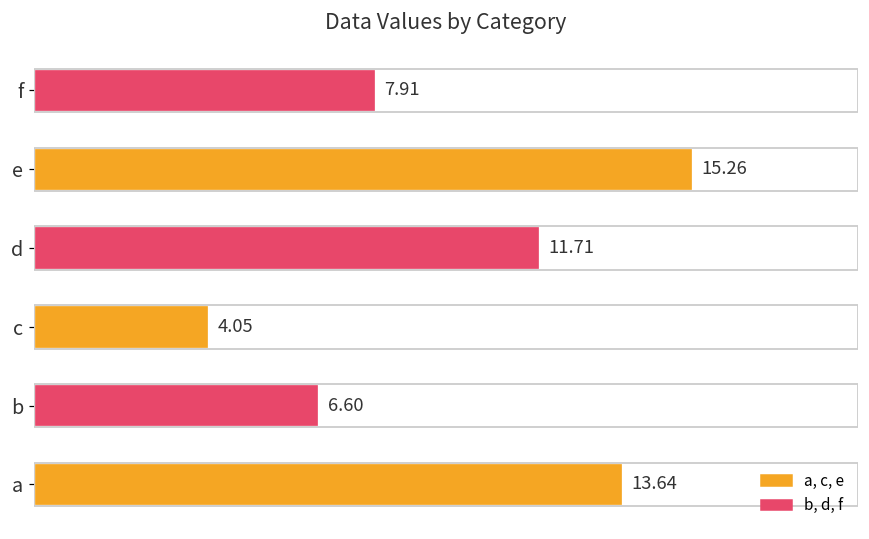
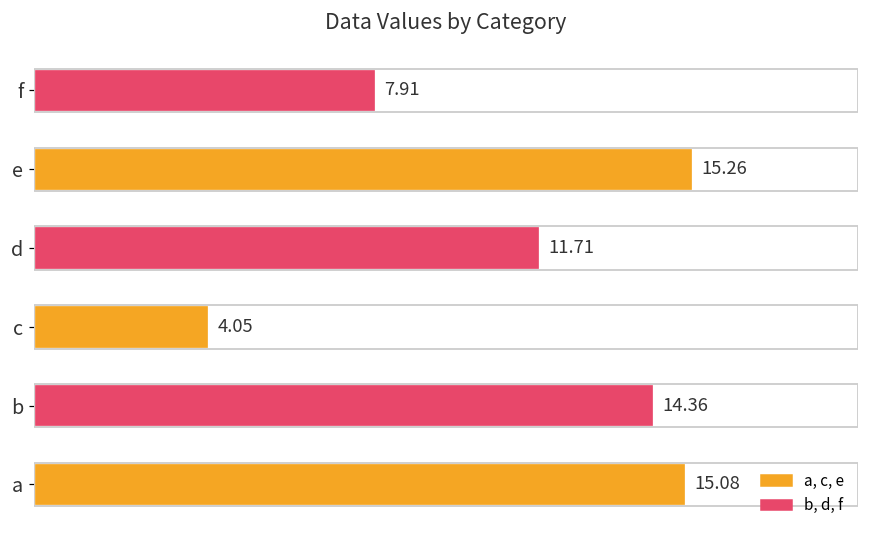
  {
    "f": 7.91,
    "e": 15.26,
    "d": 11.71,
    "c": 4.05,
-   "b": 6.60,
-   "a": 13.64
+   "b": 14.36,
+   "a": 15.08
  }
